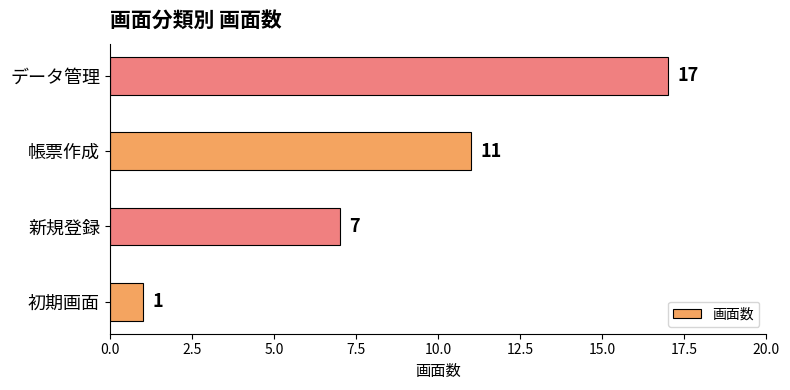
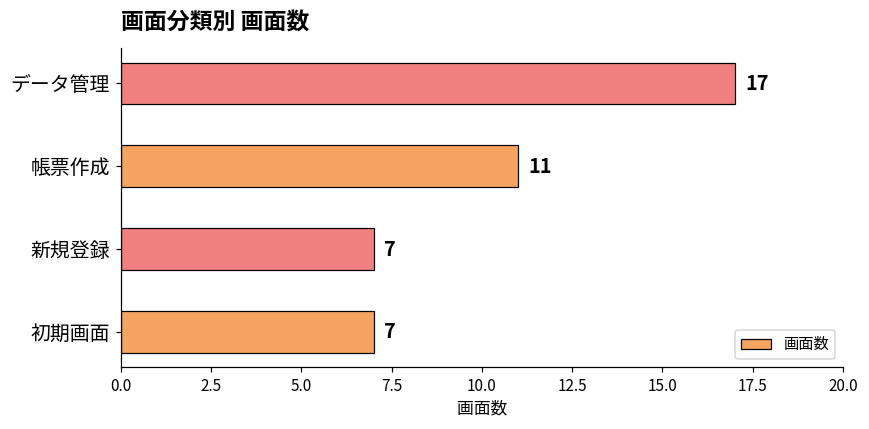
  {
    "データ管理": 17,
    "帳票作成": 11,
    "新規登録": 7,
-   "初期画面": 1
+   "初期画面": 7
  }
